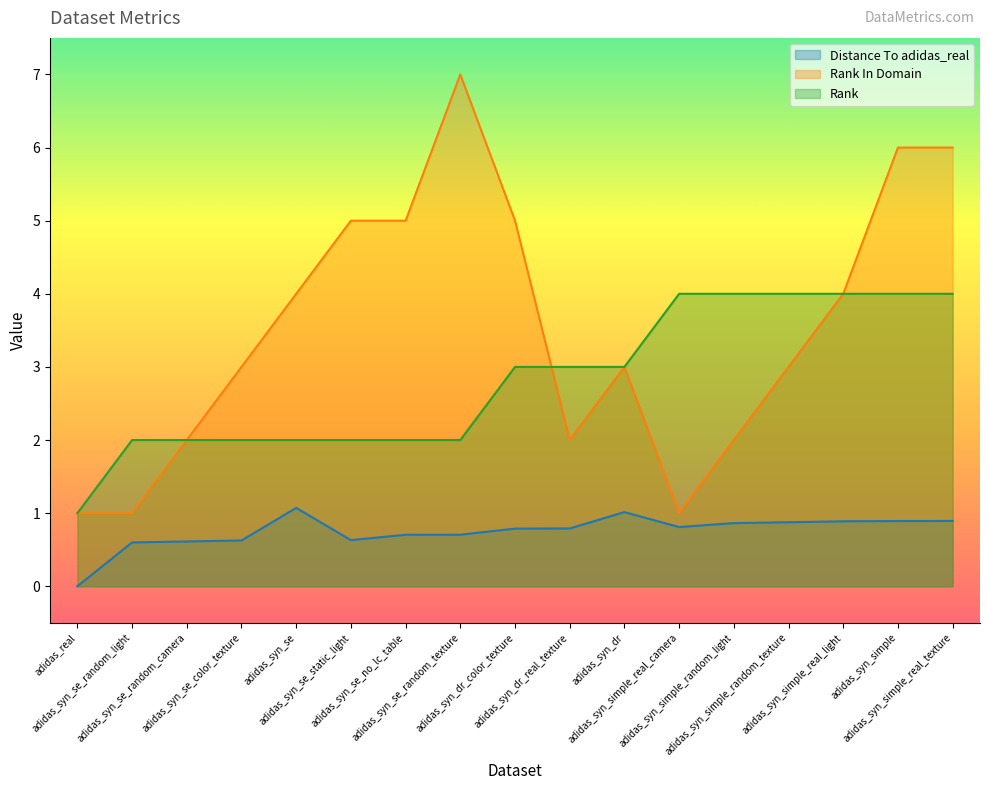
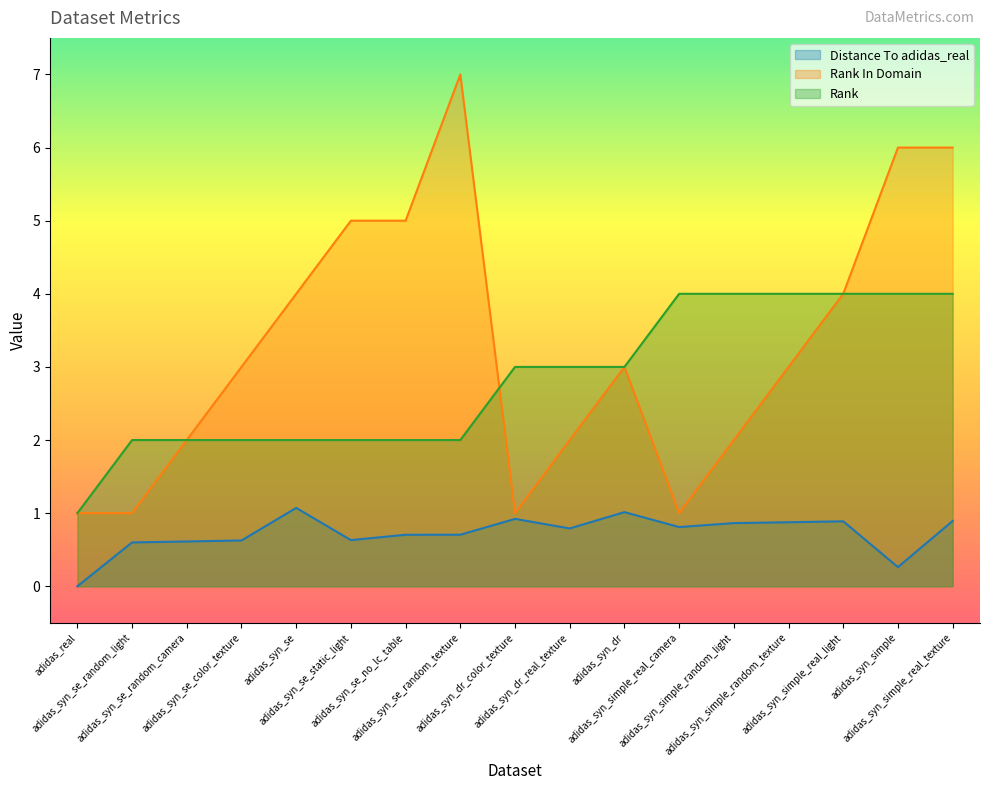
  {
    "Distance To adidas_real": {
      "adidas_real": 0.0,
      "adidas_syn_se_random_light": 0.6,
      "adidas_syn_se_random_camera": 0.6,
      "adidas_syn_se_color_texture": 0.6,
      "adidas_syn_se": 1.1,
      "adidas_syn_se_static_light": 0.6,
      "adidas_syn_se_no_lc_table": 0.7,
      "adidas_syn_se_random_texture": 0.7,
-     "adidas_syn_dr_color_texture": 0.8,
+     "adidas_syn_dr_color_texture": 0.9,
      "adidas_syn_dr_real_texture": 0.8,
      "adidas_syn_dr": 1.0,
      "adidas_syn_simple_real_camera": 0.8,
      "adidas_syn_simple_random_light": 0.9,
      "adidas_syn_simple_random_texture": 0.9,
      "adidas_syn_simple_real_light": 0.9,
-     "adidas_syn_simple": 0.9,
+     "adidas_syn_simple": 0.3,
      "adidas_syn_simple_real_texture": 0.9
    },
    "Rank In Domain": {
      "adidas_syn_se_random_light": 1,
      "adidas_syn_se_color_texture": 3,
      "adidas_syn_se": 4,
      "adidas_syn_se_static_light": 5,
      "adidas_syn_se_no_lc_table": 5,
      "adidas_syn_se_random_texture": 7,
-     "adidas_syn_dr_color_texture": 5,
+     "adidas_syn_dr_color_texture": 1,
      "adidas_syn_dr_real_texture": 2,
      "adidas_syn_simple_real_camera": 1,
      "adidas_syn_simple_random_light": 2,
      "adidas_syn_simple_random_texture": 3,
      "adidas_syn_simple": 6,
      "adidas_syn_simple_real_texture": 6
    },
    "Rank": {
      "adidas_syn_se_random_light": 2.0,
      "adidas_syn_se_color_texture": 2.0,
      "adidas_syn_se": 2.0,
      "adidas_syn_se_static_light": 2.0,
      "adidas_syn_se_no_lc_table": 2.0,
      "adidas_syn_se_random_texture": 2.0,
      "adidas_syn_dr_color_texture": 3.0,
      "adidas_syn_dr_real_texture": 3.0,
      "adidas_syn_simple_real_camera": 4.0,
      "adidas_syn_simple_random_light": 4.0,
      "adidas_syn_simple_random_texture": 4.0,
      "adidas_syn_simple": 4.0,
      "adidas_syn_simple_real_texture": 4.0
    }
  }
